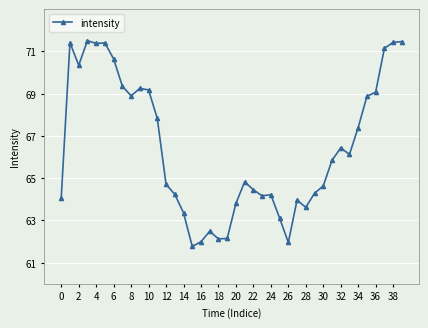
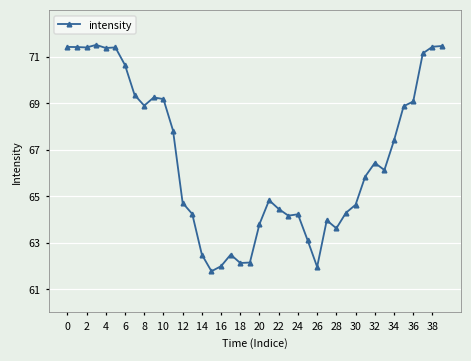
  {
-   "0": 64.1,
-   "2": 70.3,
+   "0": 71.4,
+   "2": 71.4,
    "4": 71.4,
    "6": 70.6,
    "8": 68.9,
    "10": 69.2,
    "12": 64.7,
-   "14": 63.4,
+   "14": 62.5,
    "16": 62.0,
    "18": 62.1,
    "20": 63.8,
    "22": 64.5,
    "24": 64.2,
    "26": 62.0,
    "28": 63.6,
    "30": 64.6,
    "32": 66.4,
    "34": 67.4,
    "36": 69.1,
    "38": 71.4
  }
